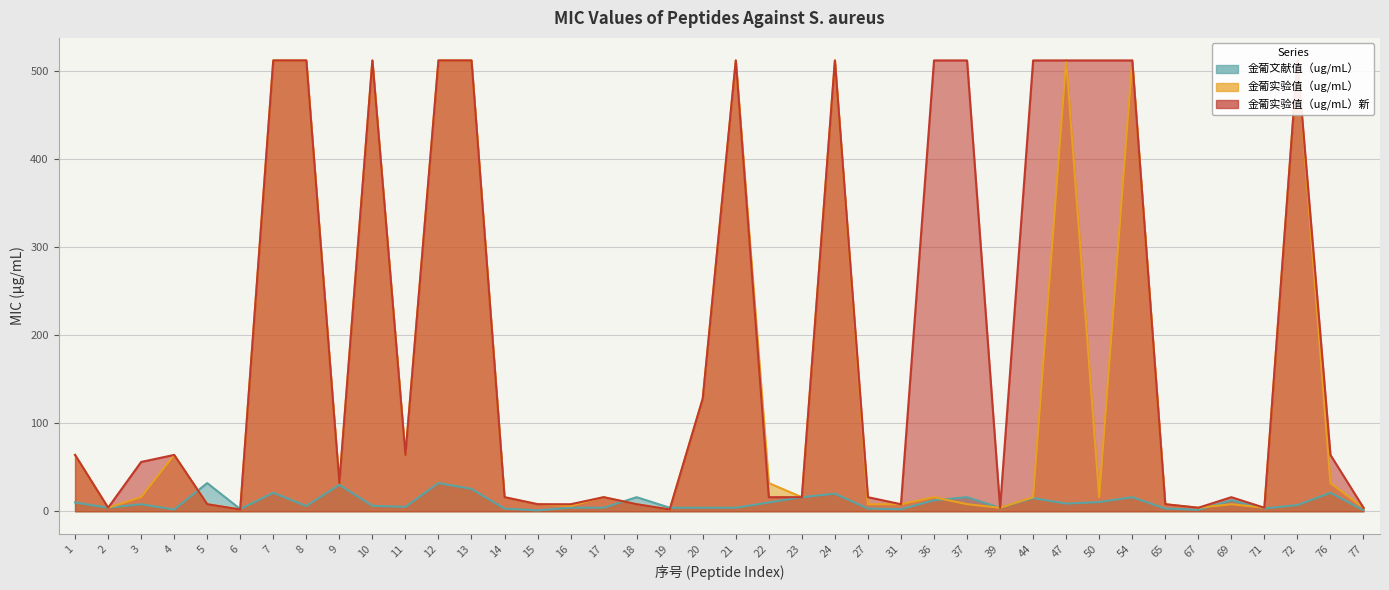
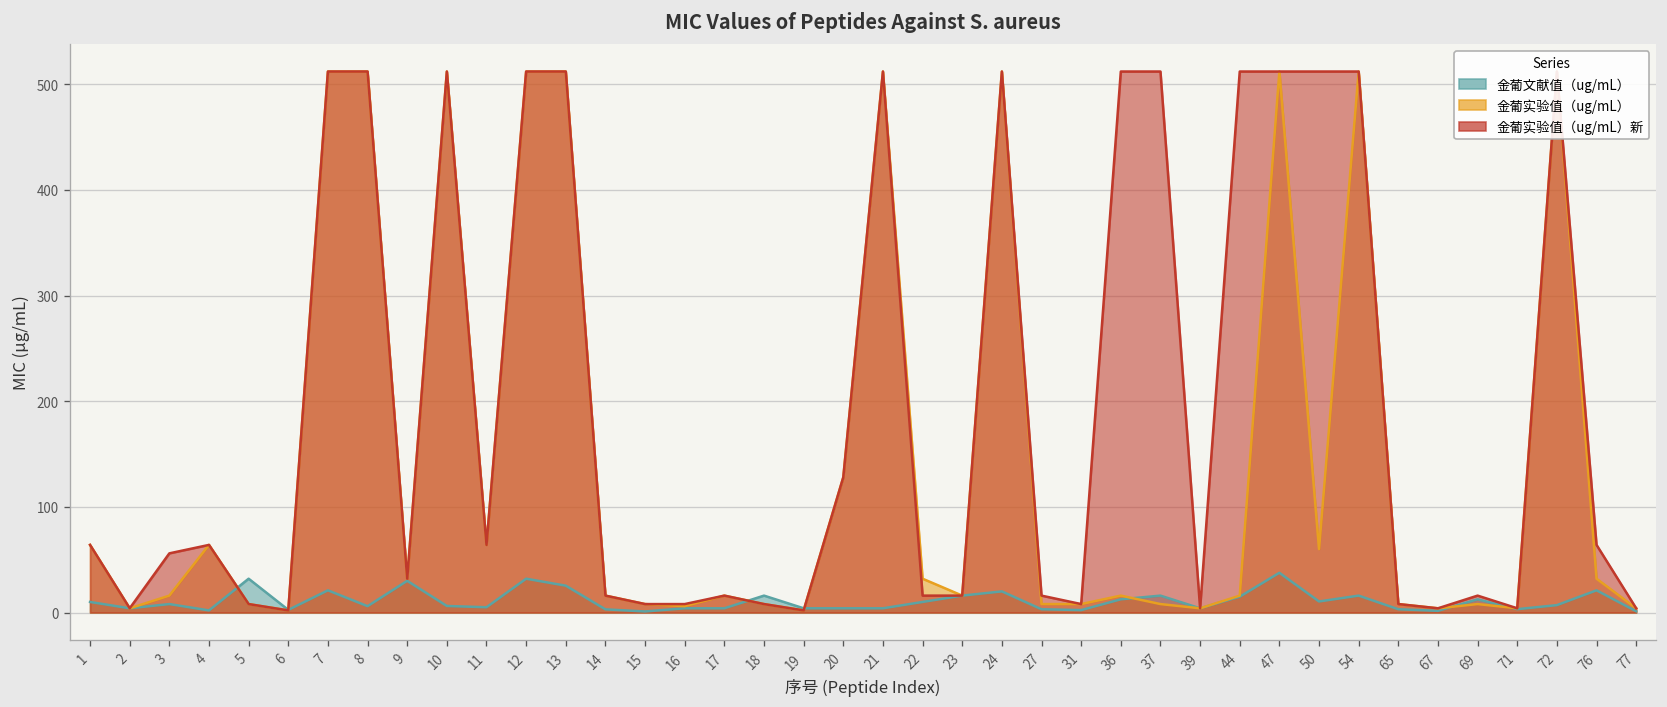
  {
    "金葡文献值（ug/mL）": {
      "1": 10,
      "3": 10,
      "4": 0,
      "5": 30,
      "7": 20,
      "8": 10,
      "10": 10,
      "11": 10,
      "12": 30,
      "13": 30,
      "14": 0,
      "15": 0,
      "17": 0,
      "18": 20,
      "20": 0,
      "21": 0,
      "22": 10,
      "24": 20,
      "27": 0,
      "31": 0,
      "36": 10,
      "37": 20,
-     "47": 10,
+     "47": 40,
      "50": 10,
      "54": 20,
      "65": 0,
      "69": 10,
      "72": 10,
      "76": 20
    },
    "金葡实验值（ug/mL）": {
      "3": 20,
      "22": 30,
      "27": 10,
      "36": 20,
      "37": 10,
-     "50": 20,
+     "50": 60,
      "69": 10,
      "76": 30
    },
    "金葡实验值（ug/mL）新": {
      "3": 60,
      "22": 20,
      "27": 20,
      "36": 510,
      "37": 510,
      "44": 510,
      "50": 510,
      "69": 20,
      "76": 60
    }
  }
